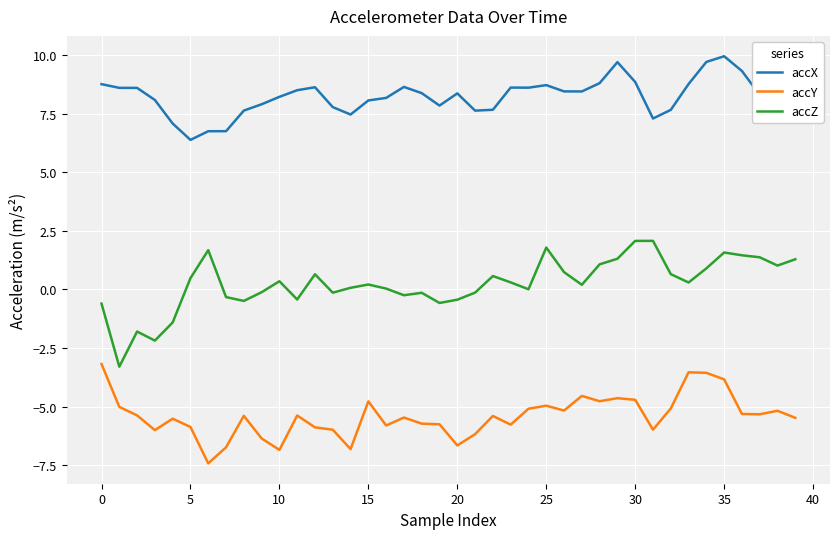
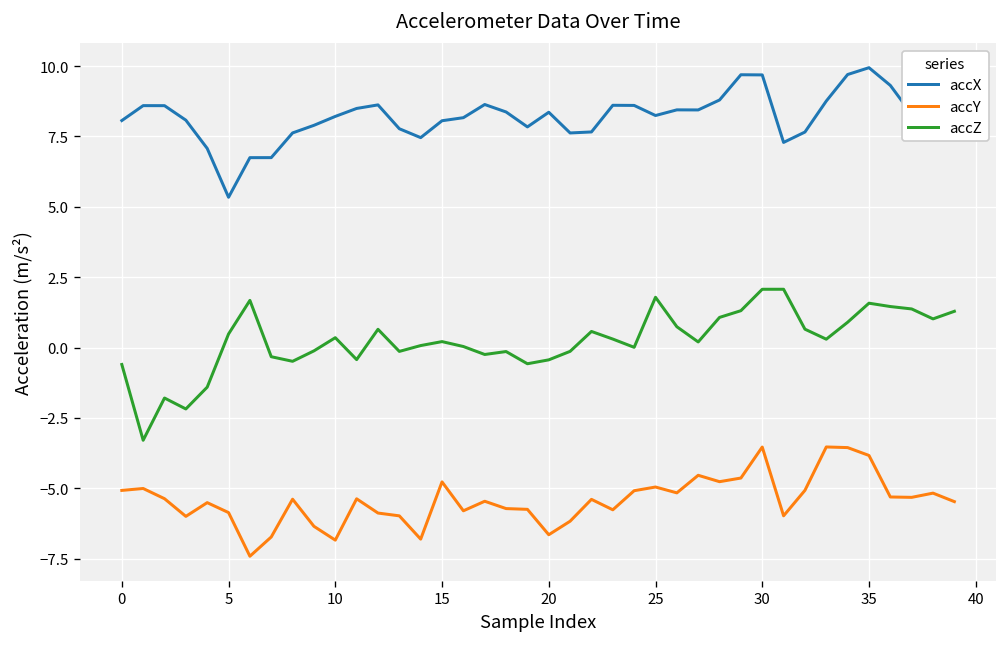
  {
    "accX": {
-     "0": 8.8,
-     "5": 6.4,
+     "0": 8.1,
+     "5": 5.3,
      "10": 8.2,
      "15": 8.1,
      "20": 8.4,
-     "25": 8.7,
-     "30": 8.8,
+     "25": 8.2,
+     "30": 9.7,
      "35": 9.9
    },
    "accY": {
-     "0": -3.2,
+     "0": -5.1,
      "5": -5.9,
      "10": -6.8,
      "15": -4.8,
      "20": -6.7,
      "25": -5.0,
-     "30": -4.7,
+     "30": -3.5,
      "35": -3.8
    },
    "accZ": {
      "0": -0.6,
      "5": 0.5,
      "10": 0.3,
      "15": 0.2,
      "20": -0.4,
      "25": 1.8,
      "30": 2.1,
      "35": 1.6
    }
  }
